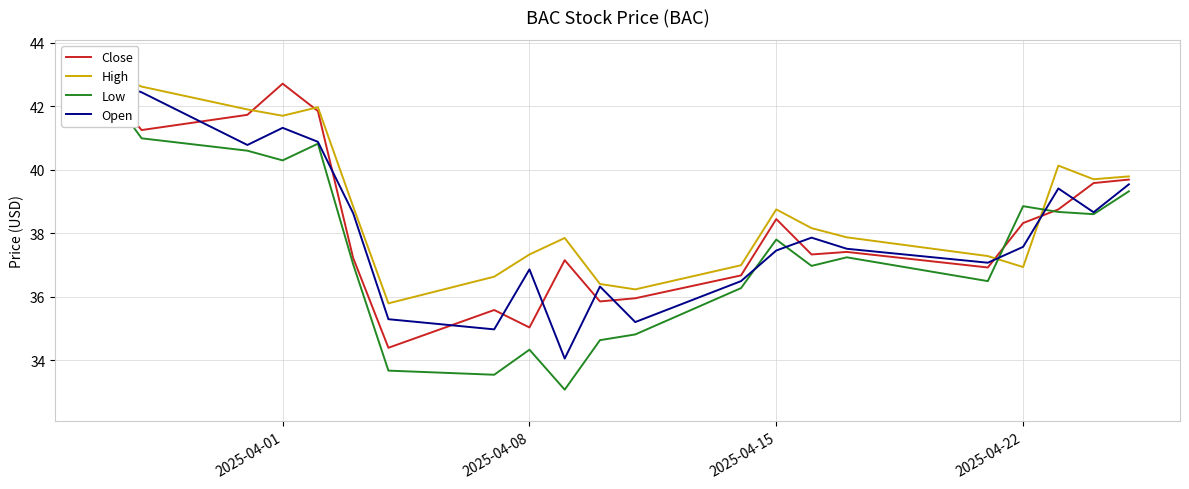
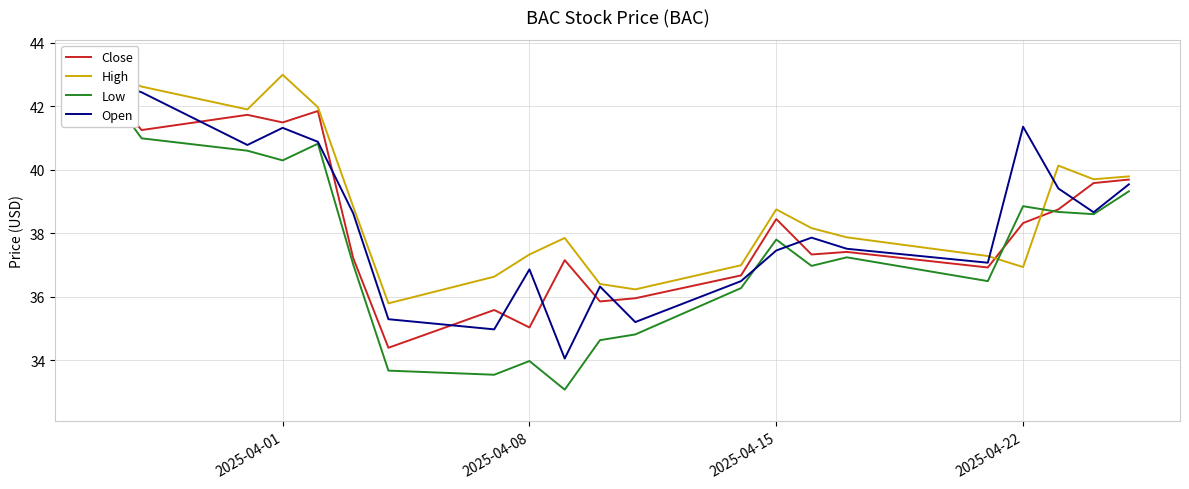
  {
    "Close": {
-     "2025-04-01": 42.7,
+     "2025-04-01": 41.5,
      "2025-04-08": 35.0,
      "2025-04-15": 38.4,
      "2025-04-22": 38.3
    },
    "High": {
-     "2025-04-01": 41.7,
+     "2025-04-01": 43.0,
      "2025-04-08": 37.3,
      "2025-04-15": 38.8,
      "2025-04-22": 36.9
    },
    "Low": {
      "2025-04-01": 40.3,
-     "2025-04-08": 34.3,
+     "2025-04-08": 34.0,
      "2025-04-15": 37.8,
      "2025-04-22": 38.9
    },
    "Open": {
      "2025-04-01": 41.3,
      "2025-04-08": 36.9,
      "2025-04-15": 37.5,
-     "2025-04-22": 37.6
+     "2025-04-22": 41.4
    }
  }
